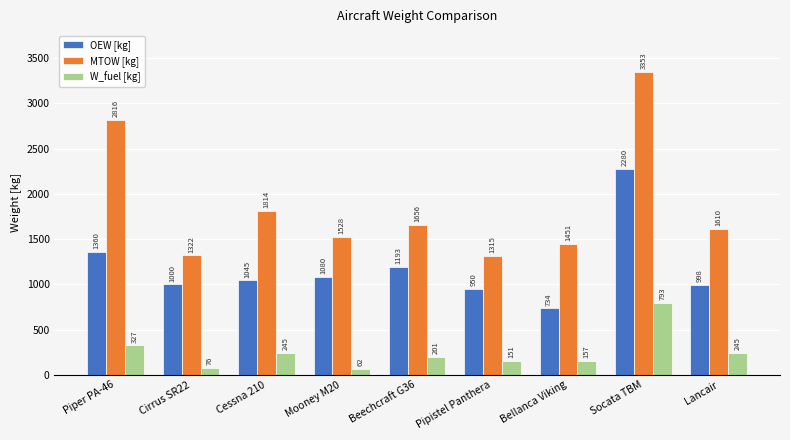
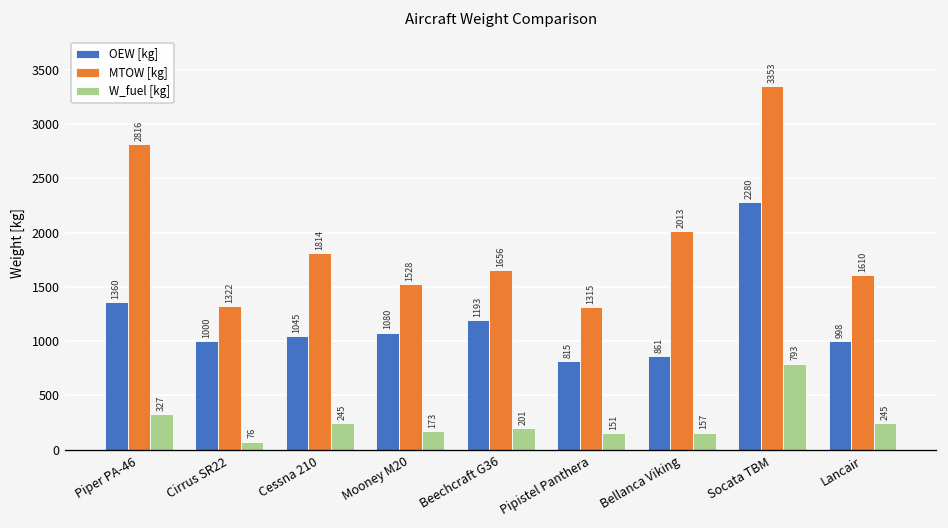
  {
    "OEW [kg]": {
      "Piper PA-46": 1360,
      "Cirrus SR22": 1000,
      "Cessna 210": 1045,
      "Mooney M20": 1080,
      "Beechcraft G36": 1193,
-     "Pipistel Panthera": 950,
-     "Bellanca Viking": 734,
+     "Pipistel Panthera": 815,
+     "Bellanca Viking": 861,
      "Socata TBM": 2280,
      "Lancair": 998
    },
    "MTOW [kg]": {
      "Piper PA-46": 2816,
      "Cirrus SR22": 1322,
      "Cessna 210": 1814,
      "Mooney M20": 1528,
      "Beechcraft G36": 1656,
      "Pipistel Panthera": 1315,
-     "Bellanca Viking": 1451,
+     "Bellanca Viking": 2013,
      "Socata TBM": 3353,
      "Lancair": 1610
    },
    "W_fuel [kg]": {
      "Piper PA-46": 327,
      "Cirrus SR22": 76,
      "Cessna 210": 245,
-     "Mooney M20": 62,
+     "Mooney M20": 173,
      "Beechcraft G36": 201,
      "Pipistel Panthera": 151,
      "Bellanca Viking": 157,
      "Socata TBM": 793,
      "Lancair": 245
    }
  }
